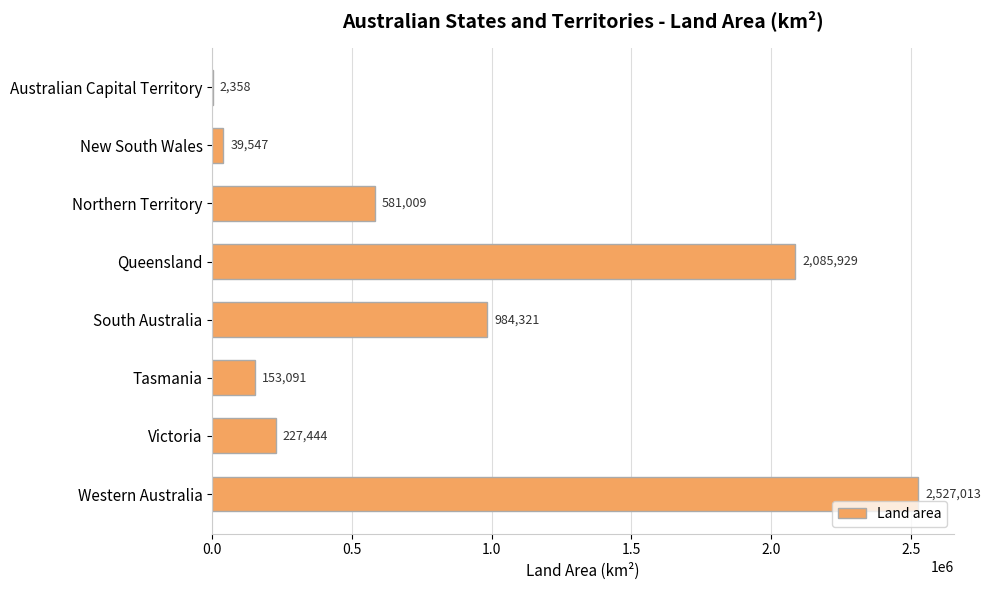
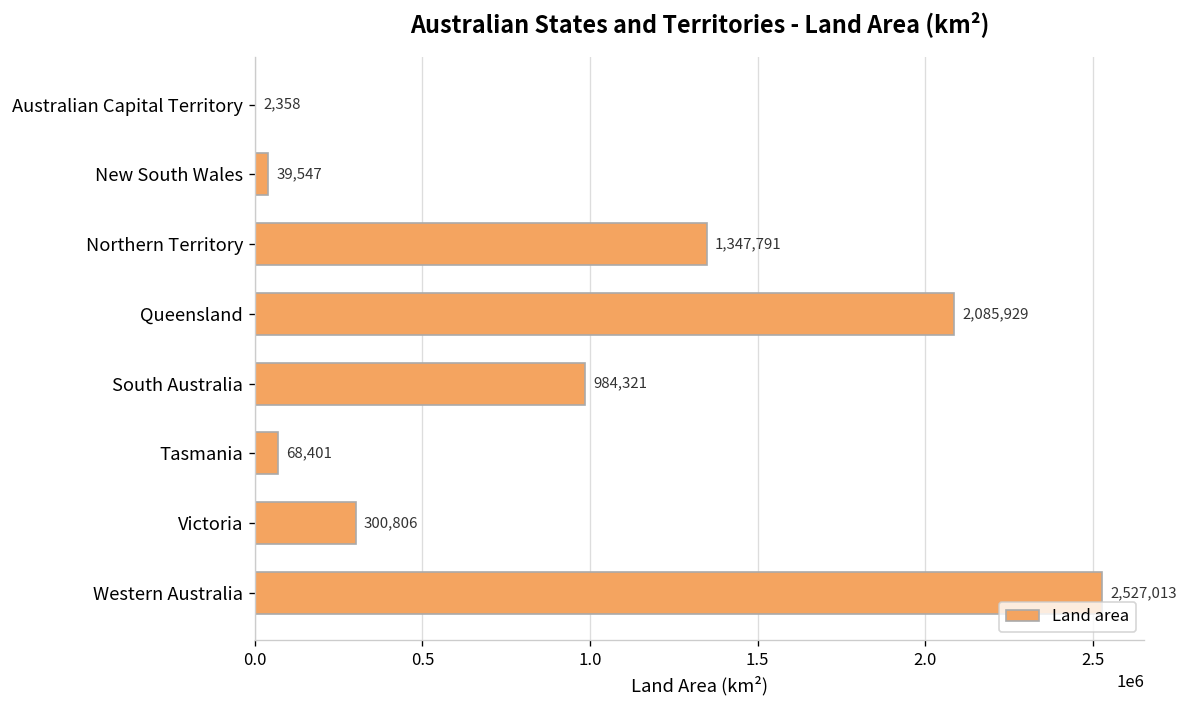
  {
    "Australian Capital Territory": "2,358",
    "New South Wales": "39,547",
-   "Northern Territory": "581,009",
+   "Northern Territory": "1,347,791",
    "Queensland": "2,085,929",
    "South Australia": "984,321",
-   "Tasmania": "153,091",
-   "Victoria": "227,444",
+   "Tasmania": "68,401",
+   "Victoria": "300,806",
    "Western Australia": "2,527,013"
  }
